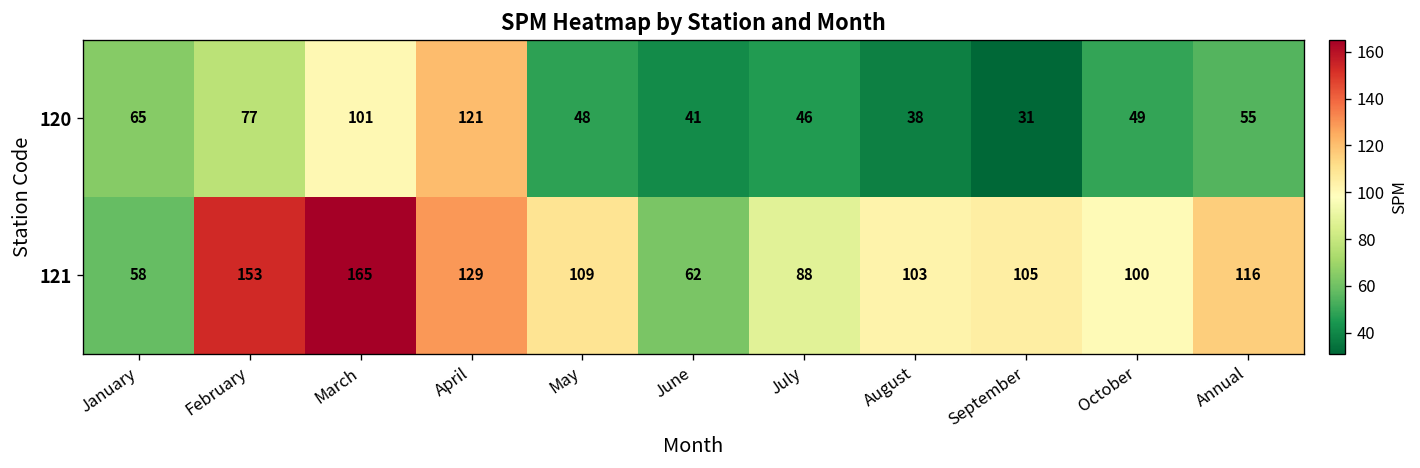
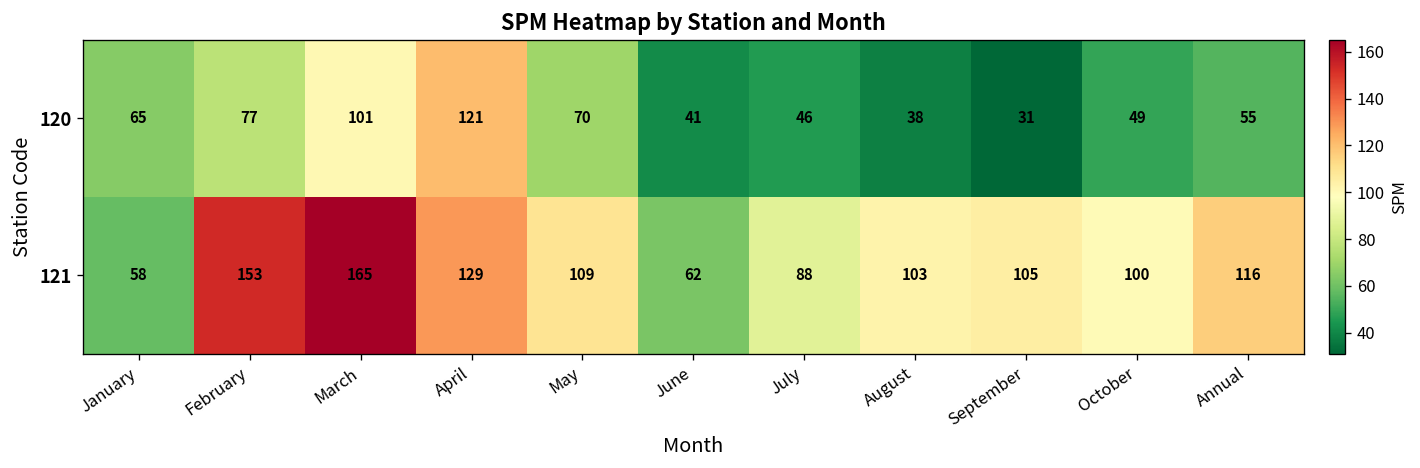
  {
    "120": {
      "January": 65,
      "February": 77,
      "March": 101,
      "April": 121,
-     "May": 48,
+     "May": 70,
      "June": 41,
      "July": 46,
      "August": 38,
      "September": 31,
      "October": 49,
      "Annual": 55
    },
    "121": {
      "January": 58,
      "February": 153,
      "March": 165,
      "April": 129,
      "May": 109,
      "June": 62,
      "July": 88,
      "August": 103,
      "September": 105,
      "October": 100,
      "Annual": 116
    }
  }
